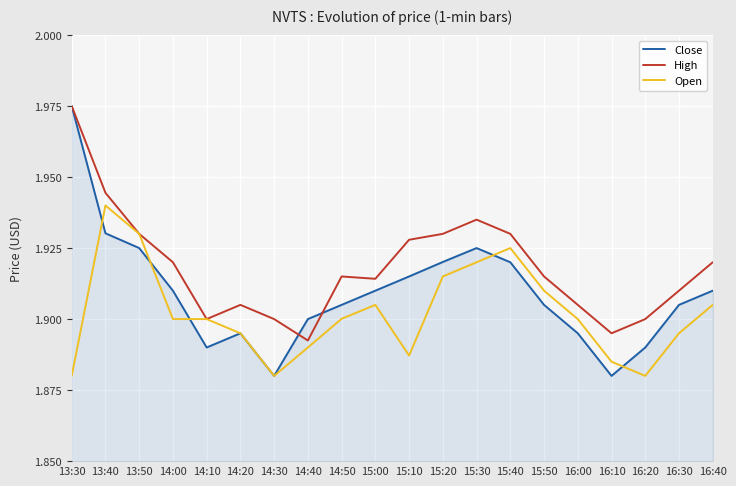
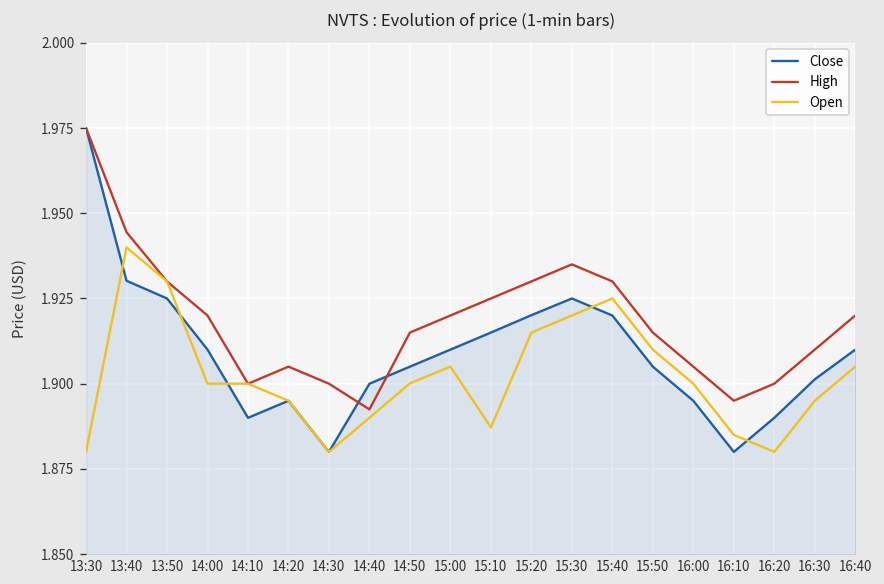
  {
    "Close": {
      "13:40": 1.930,
      "13:50": 1.925,
      "14:00": 1.910,
      "14:10": 1.890,
      "14:40": 1.900,
      "14:50": 1.905,
      "15:00": 1.910,
      "15:10": 1.915,
      "15:20": 1.920,
      "15:30": 1.925,
      "15:40": 1.920,
      "15:50": 1.905,
      "16:00": 1.895,
      "16:10": 1.880,
      "16:20": 1.890,
-     "16:30": 1.905,
+     "16:30": 1.901,
      "16:40": 1.910
    },
    "High": {
      "13:40": 1.944,
      "14:00": 1.920,
      "14:20": 1.905,
      "14:30": 1.900,
      "14:40": 1.892,
      "14:50": 1.915,
-     "15:00": 1.914,
-     "15:10": 1.928,
+     "15:00": 1.920,
+     "15:10": 1.925,
      "15:20": 1.930,
      "15:30": 1.935,
      "15:40": 1.930,
      "15:50": 1.915,
      "16:00": 1.905,
      "16:10": 1.895,
      "16:20": 1.900,
      "16:30": 1.910,
      "16:40": 1.920
    },
    "Open": {
      "13:30": 1.880,
      "13:40": 1.940,
      "14:00": 1.900,
      "14:40": 1.890,
      "14:50": 1.900,
      "15:00": 1.905,
      "15:10": 1.887,
      "15:20": 1.915,
      "15:30": 1.920,
      "15:40": 1.925,
      "15:50": 1.910,
      "16:00": 1.900,
      "16:10": 1.885,
      "16:20": 1.880,
      "16:30": 1.895,
      "16:40": 1.905
    }
  }
